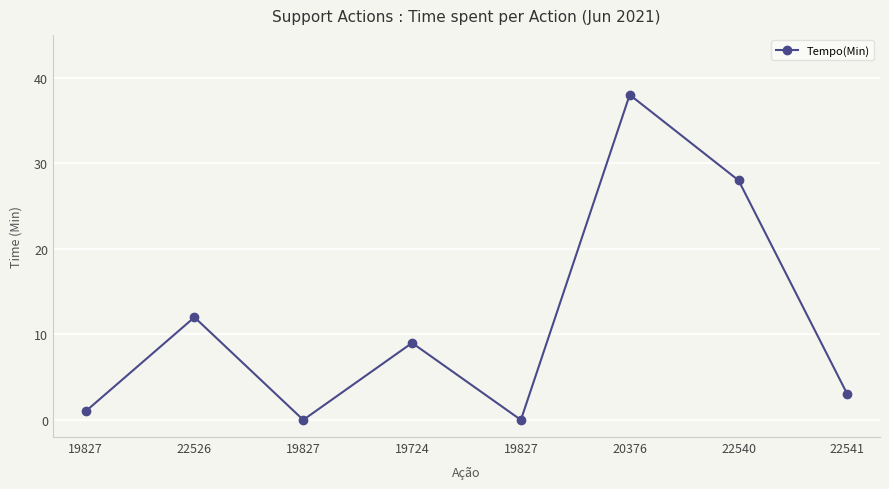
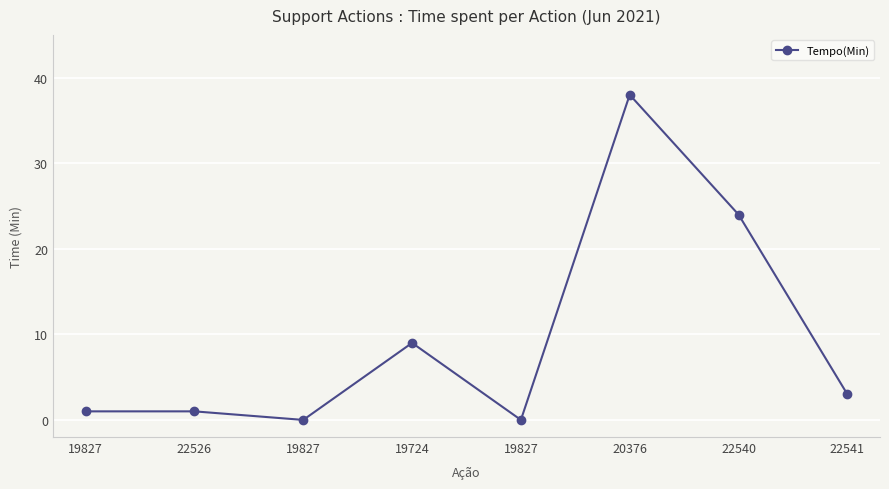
  {
-   "22526": 12,
+   "22526": 1,
    "19724": 9,
    "20376": 38,
-   "22540": 28,
+   "22540": 24,
    "22541": 3
  }
